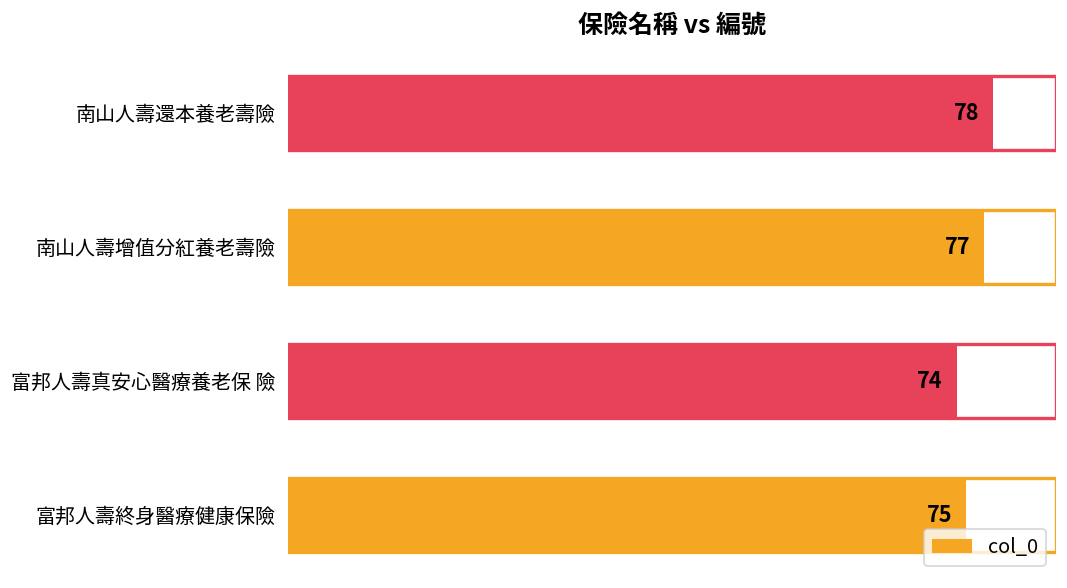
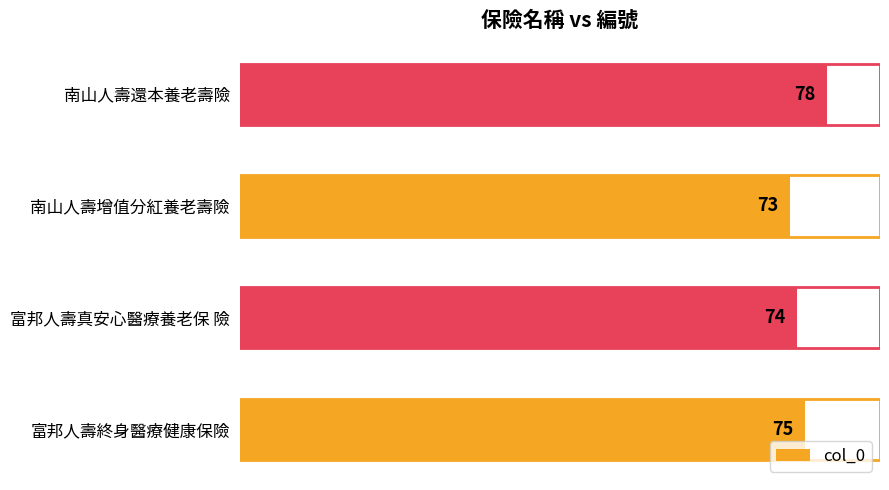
  {
    "南山人壽還本養老壽險": 78,
-   "南山人壽增值分紅養老壽險": 77,
+   "南山人壽增值分紅養老壽險": 73,
    "富邦人壽真安心醫療養老保 險": 74,
    "富邦人壽終身醫療健康保險": 75
  }
